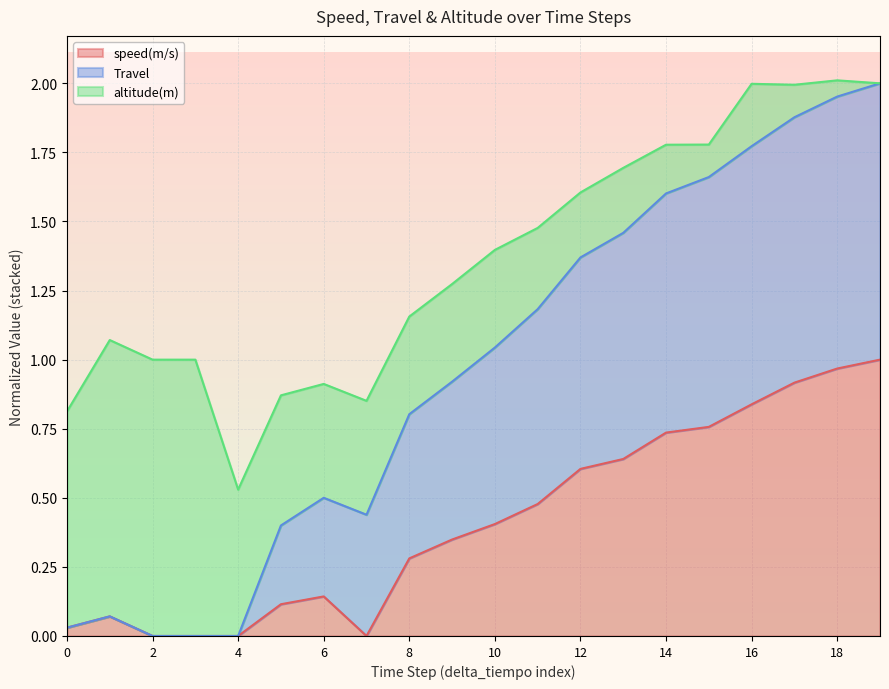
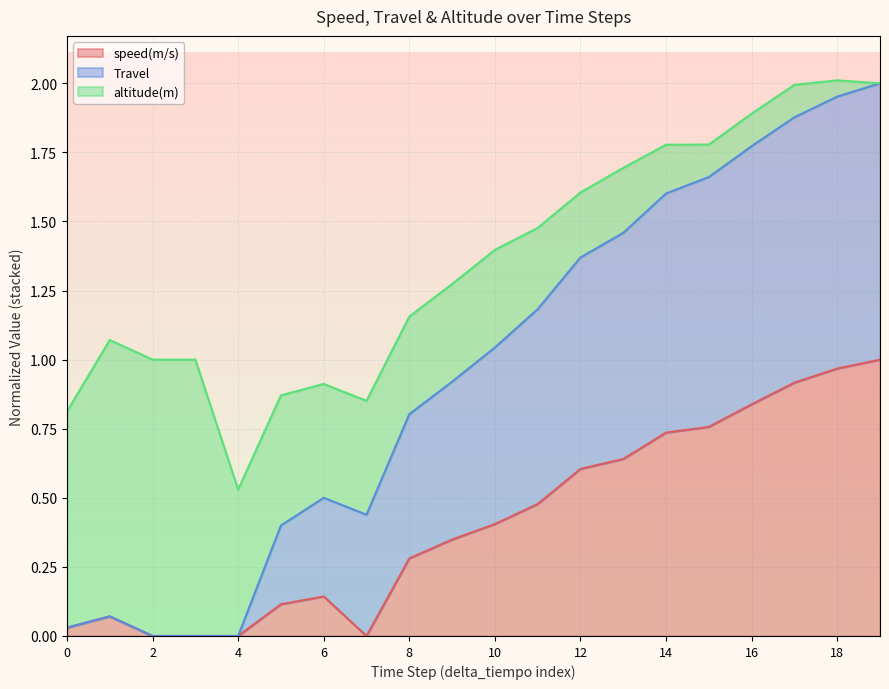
  {
    "speed(m/s)": {
      "6": 0.14,
      "8": 0.28,
      "10": 0.41,
      "12": 0.60,
      "14": 0.74,
      "16": 0.84,
      "18": 0.97
    },
    "Travel": {
      "6": 0.36,
      "8": 0.52,
      "10": 0.64,
      "12": 0.77,
      "14": 0.87,
      "16": 0.93,
      "18": 0.98
    },
    "altitude(m)": {
      "0": 0.78,
      "2": 1.00,
      "4": 0.53,
      "6": 0.41,
      "8": 0.35,
      "10": 0.35,
      "12": 0.24,
      "14": 0.18,
-     "16": 0.23,
+     "16": 0.12,
      "18": 0.06
    }
  }
